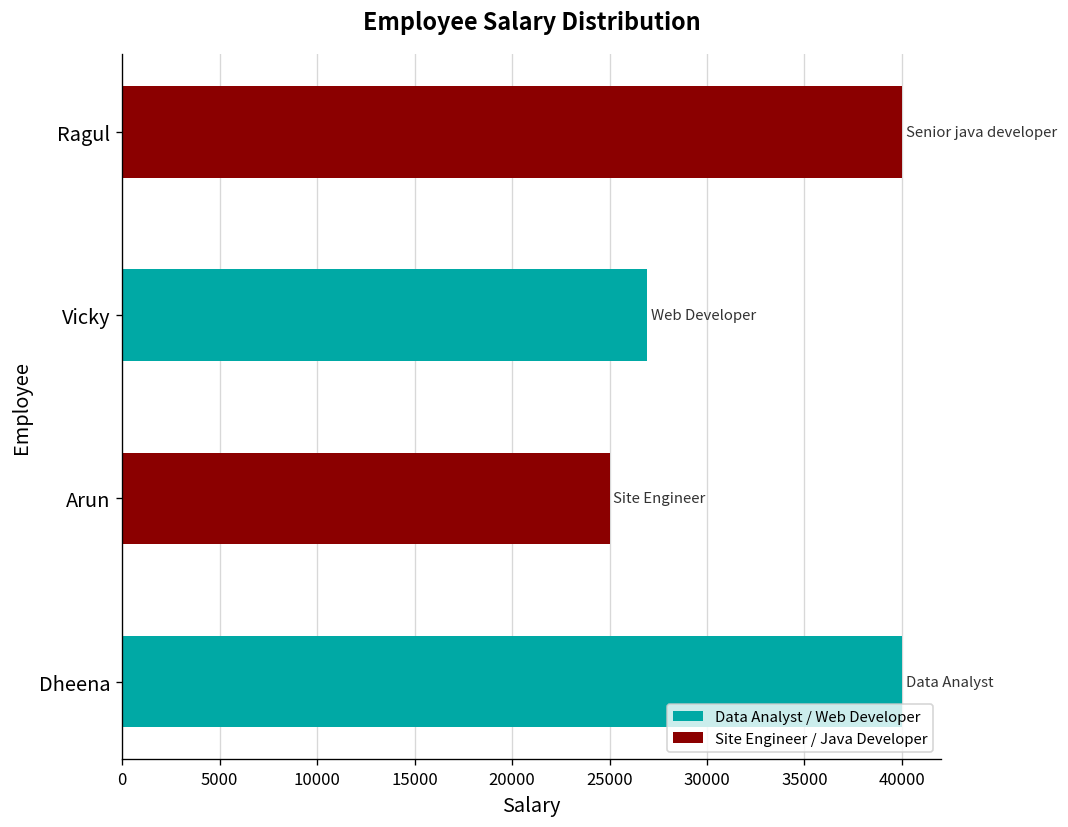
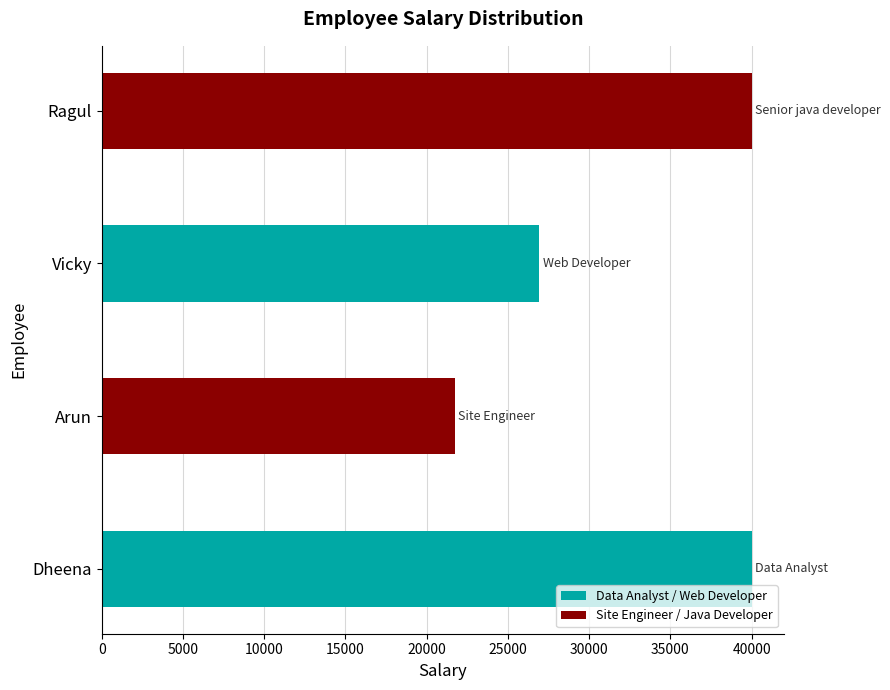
  {
    "Ragul": 40000,
    "Vicky": 26900,
-   "Arun": 25000,
+   "Arun": 21700,
    "Dheena": 40000
  }
